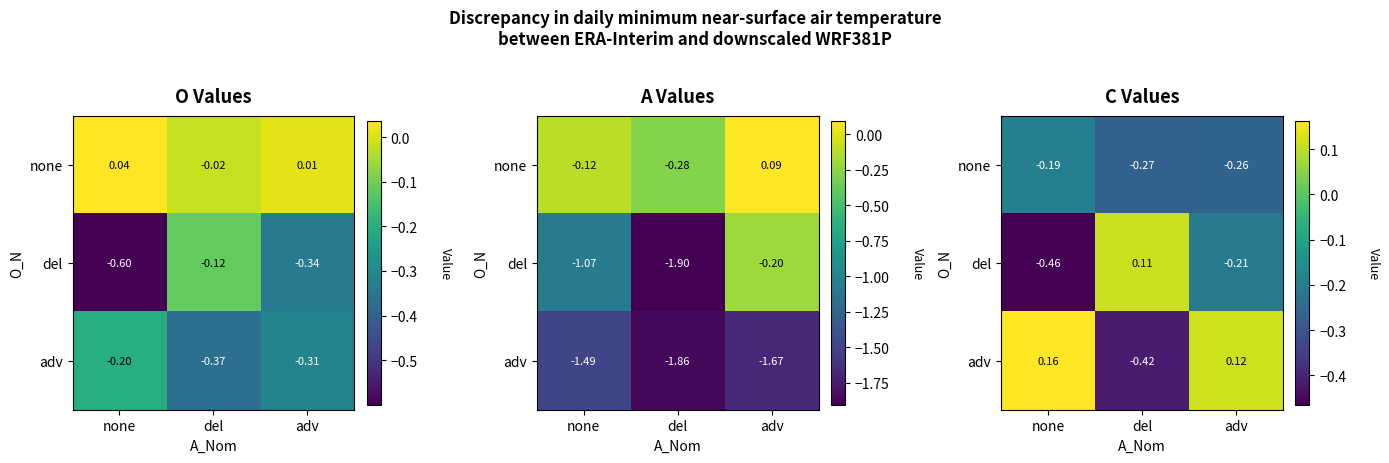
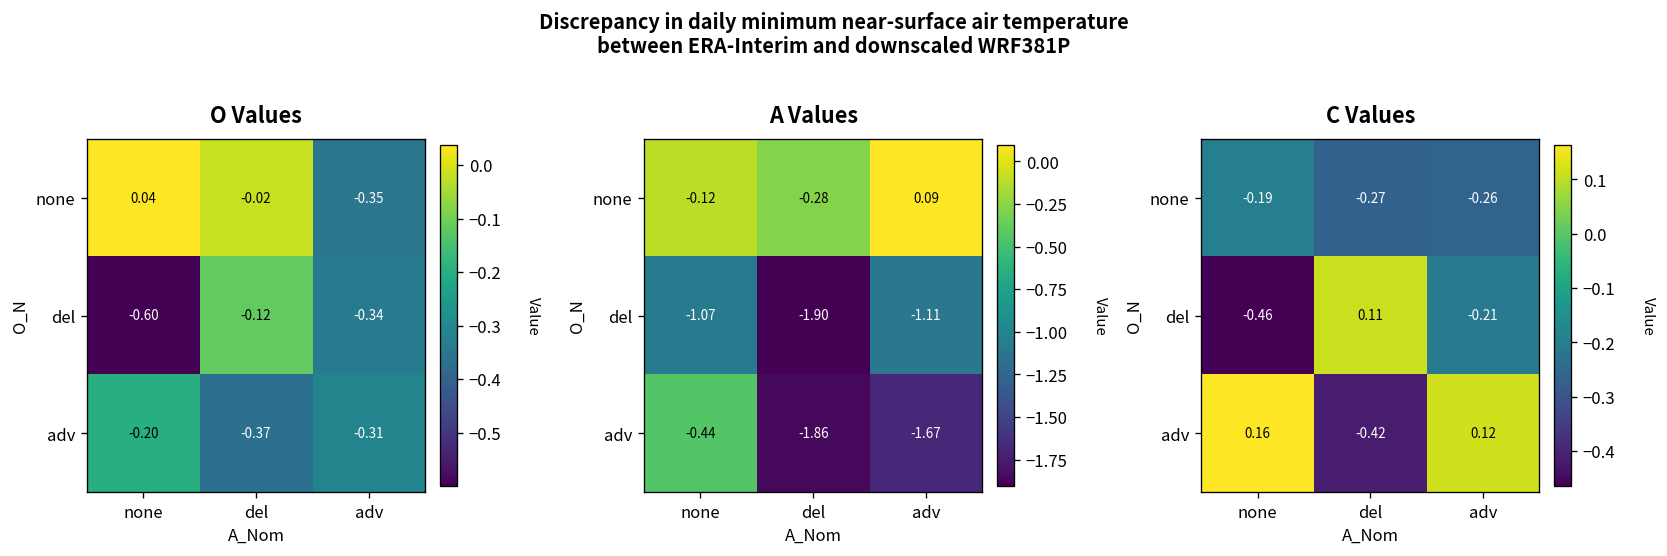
  {
    "O Values": {
      "none": {
        "none": 0.04,
        "del": -0.02,
-       "adv": 0.01
+       "adv": -0.35
      },
      "del": {
        "none": -0.60,
        "del": -0.12,
        "adv": -0.34
      },
      "adv": {
        "none": -0.20,
        "del": -0.37,
        "adv": -0.31
      }
    },
    "A Values": {
      "none": {
        "none": -0.12,
        "del": -0.28,
        "adv": 0.09
      },
      "del": {
        "none": -1.07,
        "del": -1.90,
-       "adv": -0.20
+       "adv": -1.11
      },
      "adv": {
-       "none": -1.49,
+       "none": -0.44,
        "del": -1.86,
        "adv": -1.67
      }
    },
    "C Values": {
      "none": {
        "none": -0.19,
        "del": -0.27,
        "adv": -0.26
      },
      "del": {
        "none": -0.46,
        "del": 0.11,
        "adv": -0.21
      },
      "adv": {
        "none": 0.16,
        "del": -0.42,
        "adv": 0.12
      }
    }
  }
